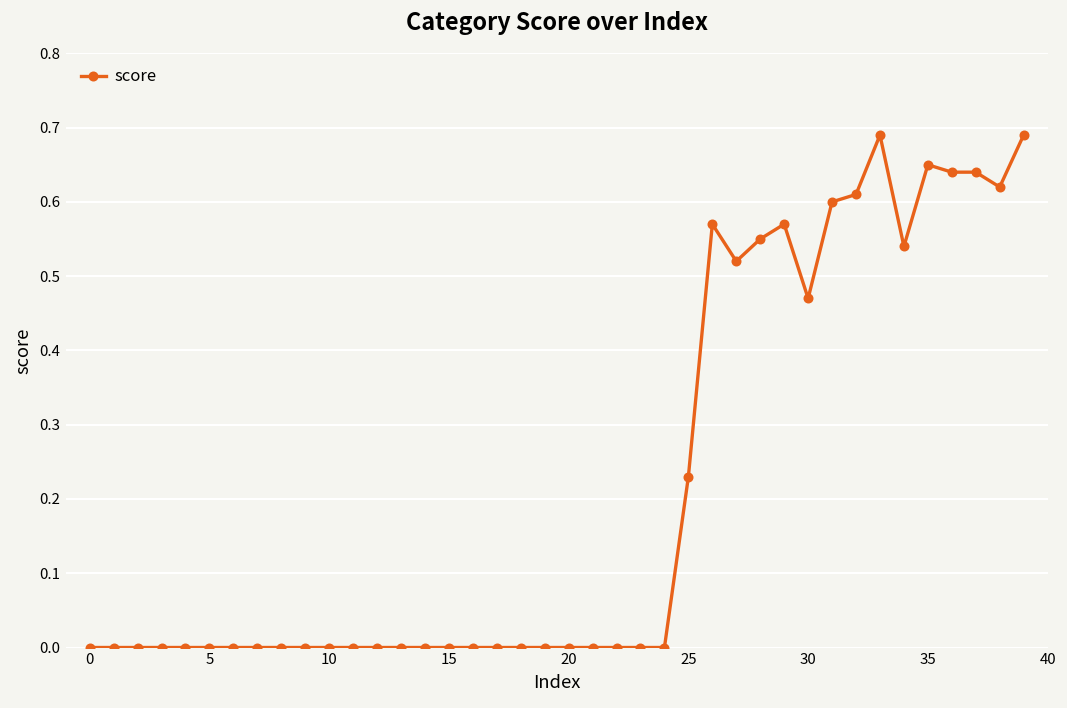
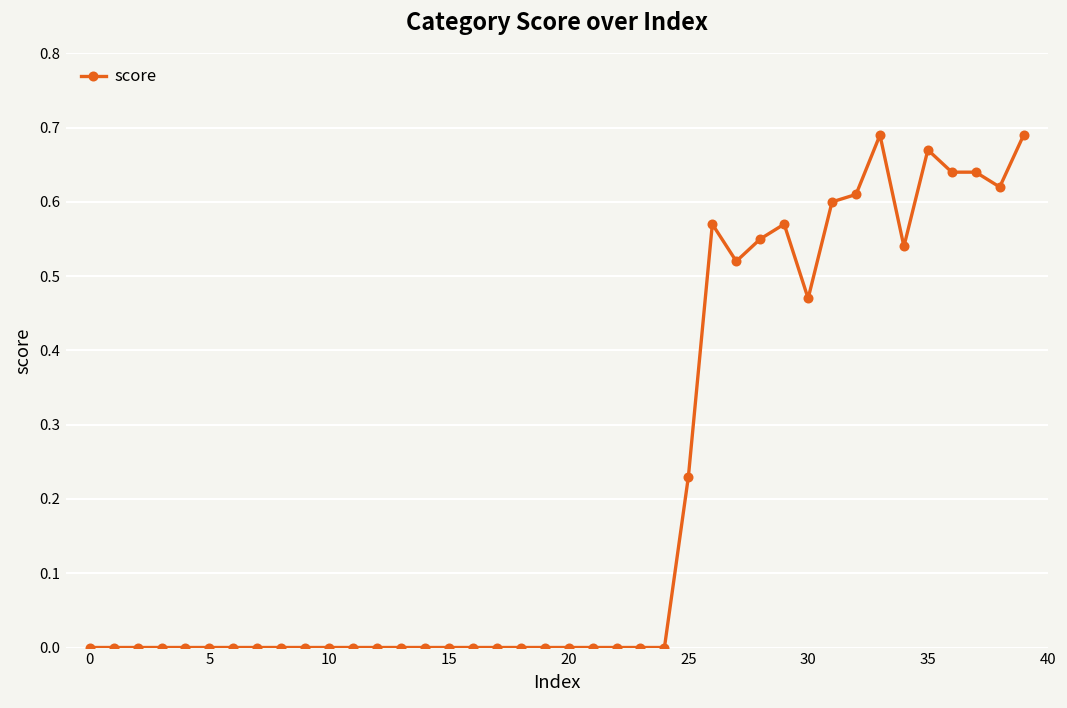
  {
    "0": 0.00,
    "5": 0.00,
    "10": 0.00,
    "15": 0.00,
    "20": 0.00,
    "25": 0.23,
    "30": 0.47,
-   "35": 0.65
+   "35": 0.67
  }
